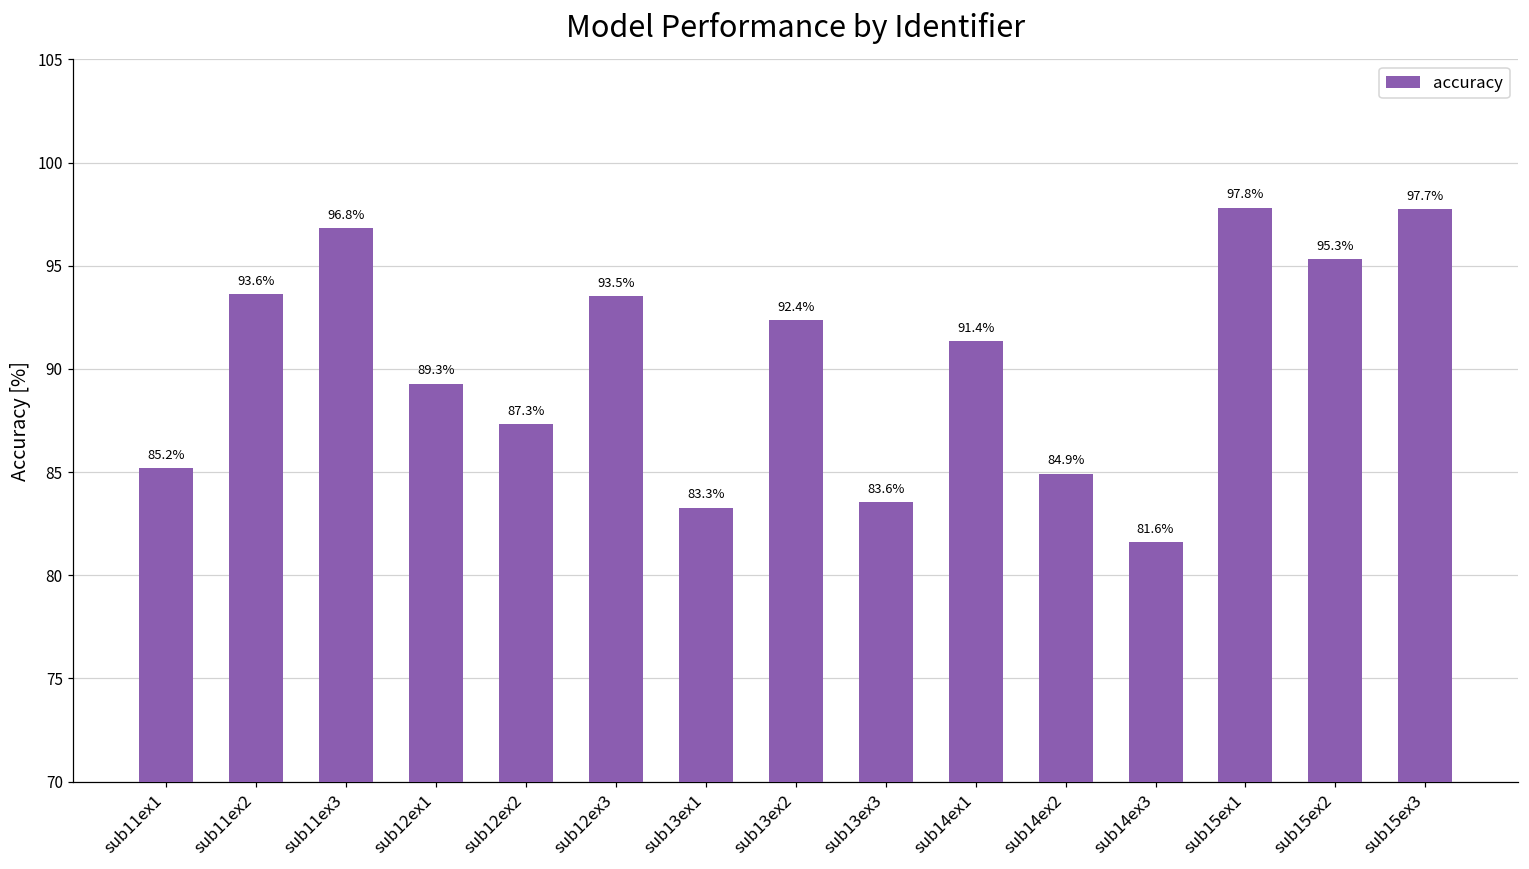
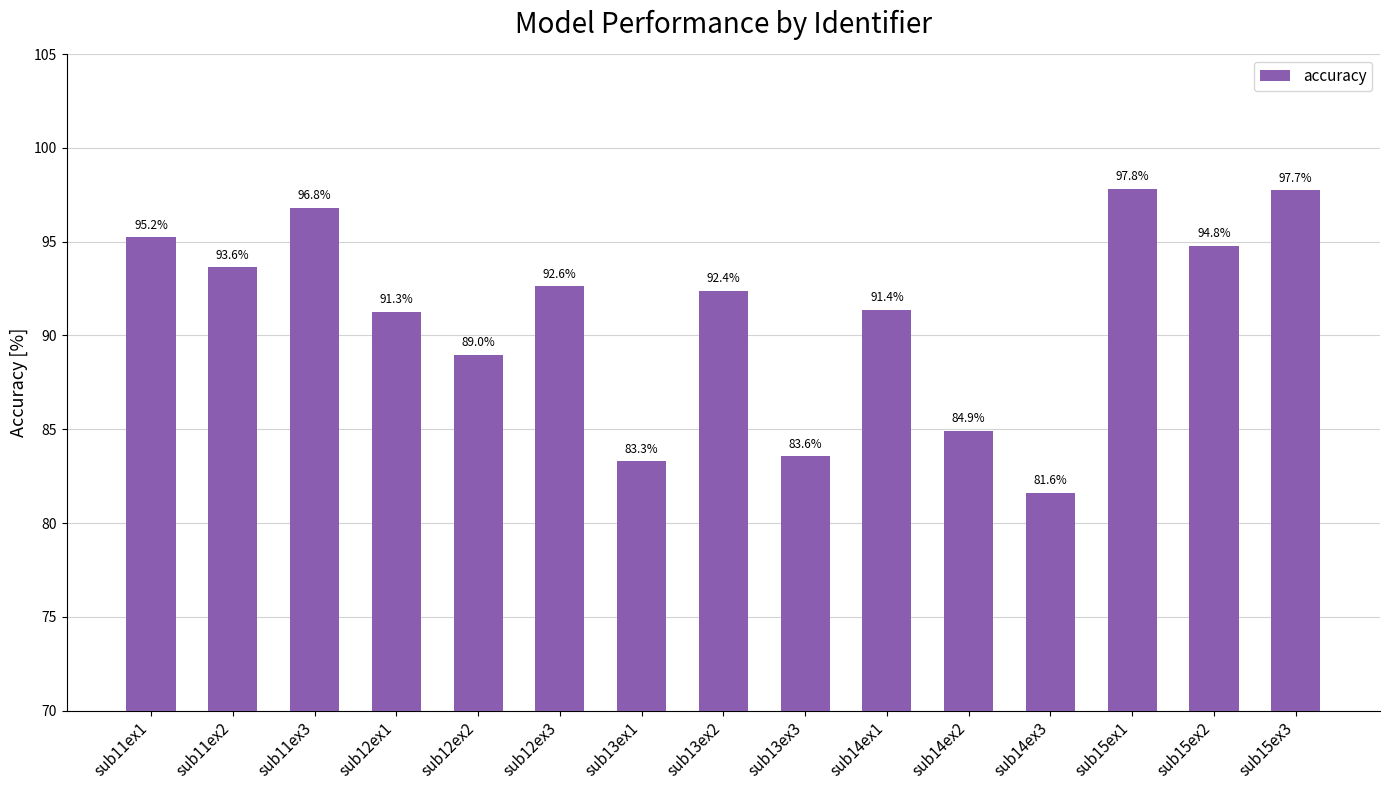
  {
-   "sub11ex1": "85.2%",
+   "sub11ex1": "95.2%",
    "sub11ex2": "93.6%",
    "sub11ex3": "96.8%",
-   "sub12ex1": "89.3%",
-   "sub12ex2": "87.3%",
-   "sub12ex3": "93.5%",
+   "sub12ex1": "91.3%",
+   "sub12ex2": "89.0%",
+   "sub12ex3": "92.6%",
    "sub13ex1": "83.3%",
    "sub13ex2": "92.4%",
    "sub13ex3": "83.6%",
    "sub14ex1": "91.4%",
    "sub14ex2": "84.9%",
    "sub14ex3": "81.6%",
    "sub15ex1": "97.8%",
-   "sub15ex2": "95.3%",
+   "sub15ex2": "94.8%",
    "sub15ex3": "97.7%"
  }
